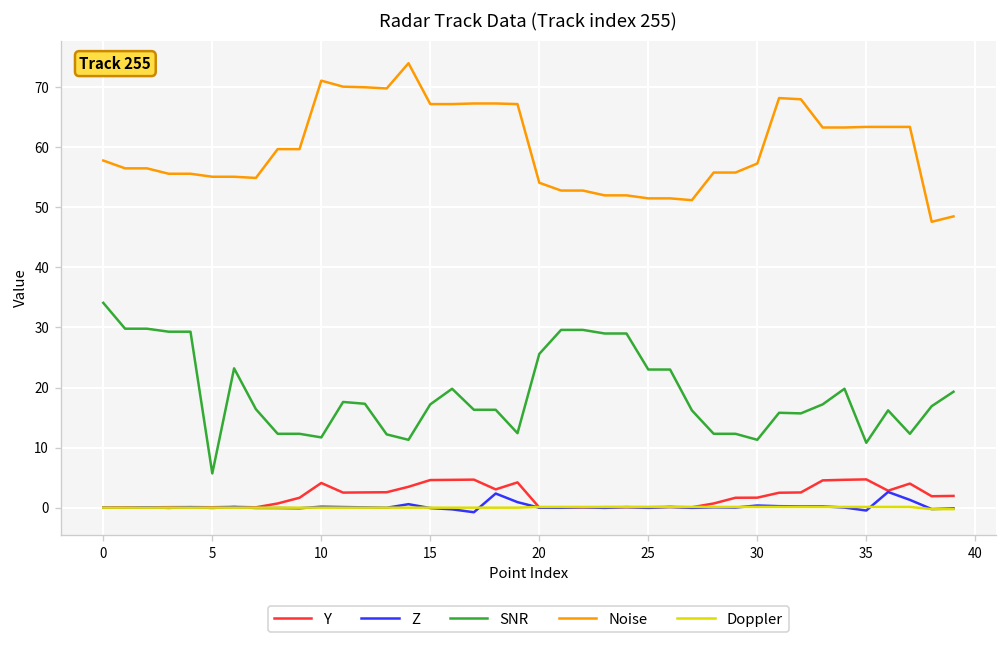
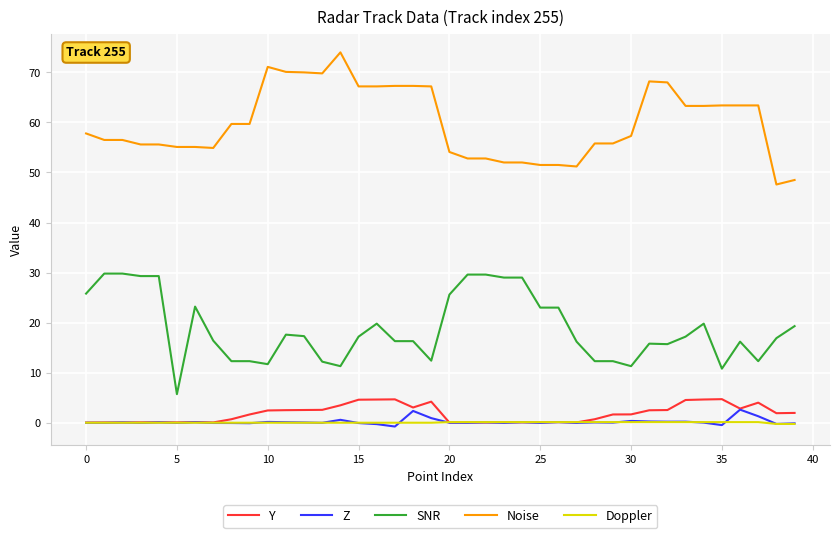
  {
    "Y": {
-     "10": 4,
+     "10": 2,
      "15": 5,
      "30": 2,
      "35": 5
    },
    "Z": {
      "35": 0
    },
    "SNR": {
-     "0": 34,
+     "0": 26,
      "5": 6,
      "10": 12,
      "15": 17,
      "20": 26,
      "25": 23,
      "30": 11,
      "35": 11
    },
    "Noise": {
      "0": 58,
      "5": 55,
      "10": 71,
      "15": 67,
      "20": 54,
      "25": 52,
      "30": 57,
      "35": 63
    },
    "Doppler": {
      "35": 0
    }
  }
